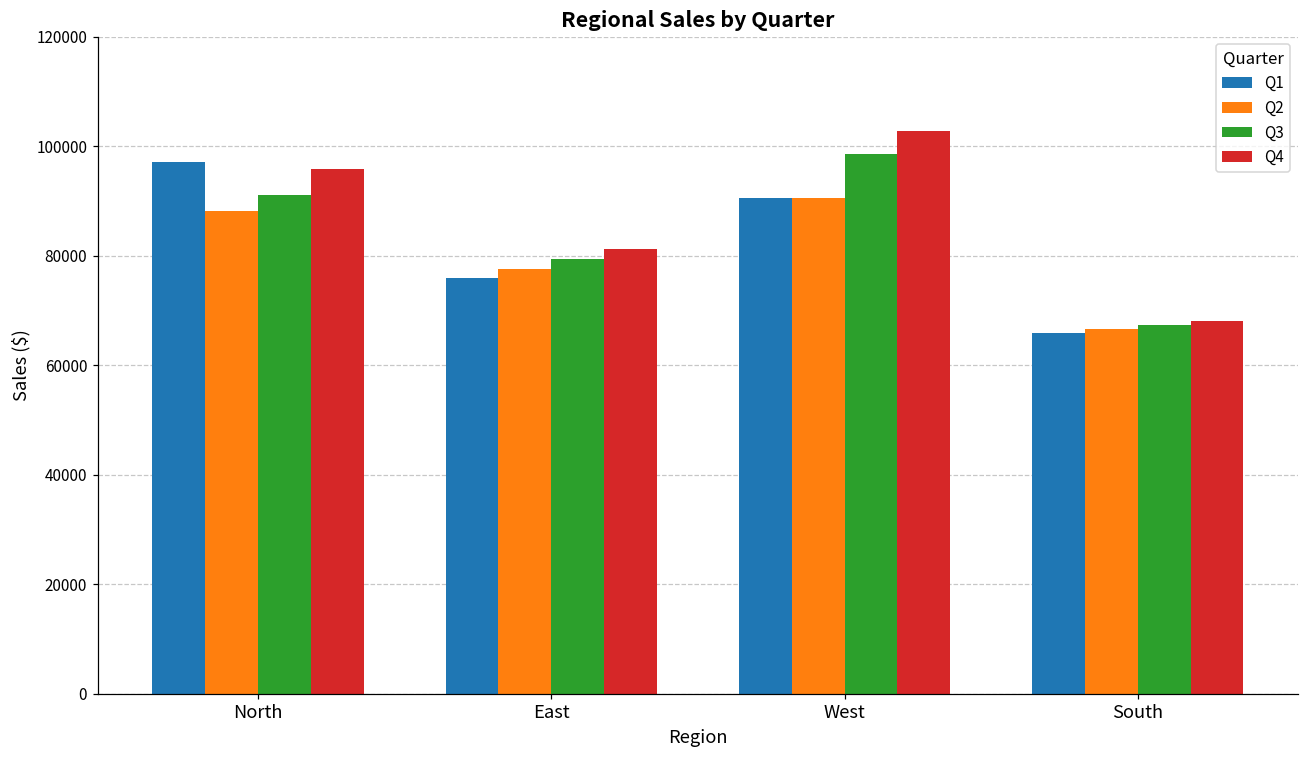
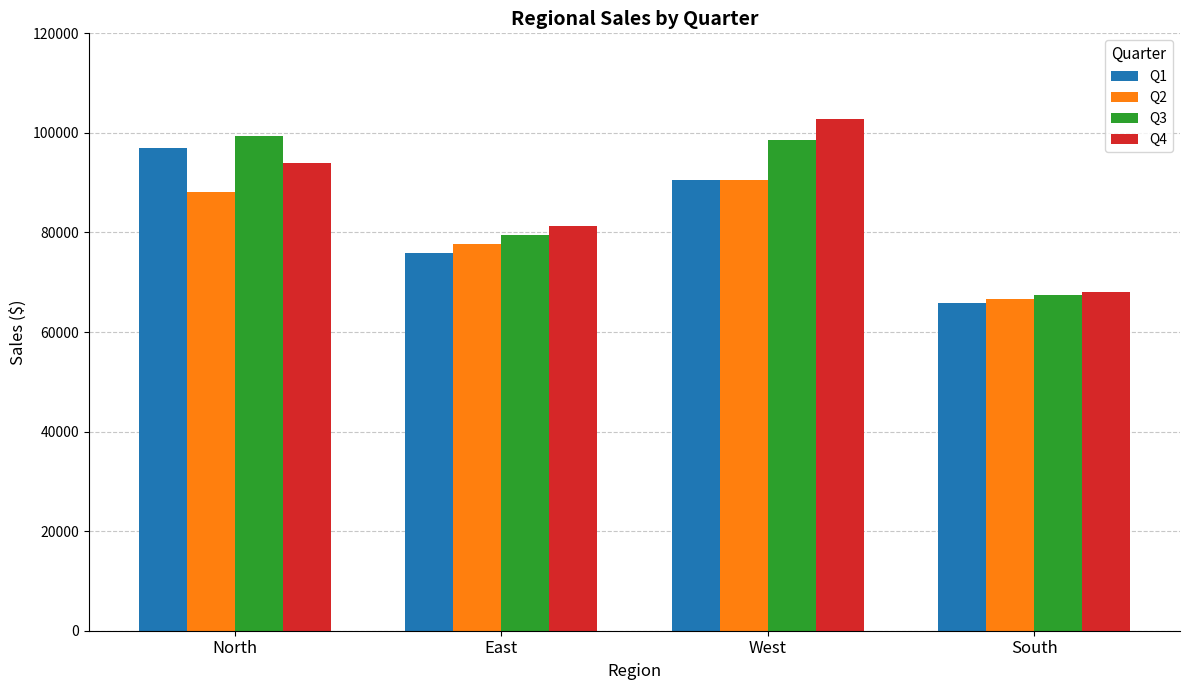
  {
    "Q1": {
      "North": 97000,
      "East": 76000,
      "West": 91000,
      "South": 66000
    },
    "Q2": {
      "North": 88000,
      "East": 78000,
      "West": 91000,
      "South": 67000
    },
    "Q3": {
-     "North": 91000,
+     "North": 99000,
      "East": 79000,
      "West": 99000,
      "South": 67000
    },
    "Q4": {
-     "North": 96000,
+     "North": 94000,
      "East": 81000,
      "West": 103000,
      "South": 68000
    }
  }
